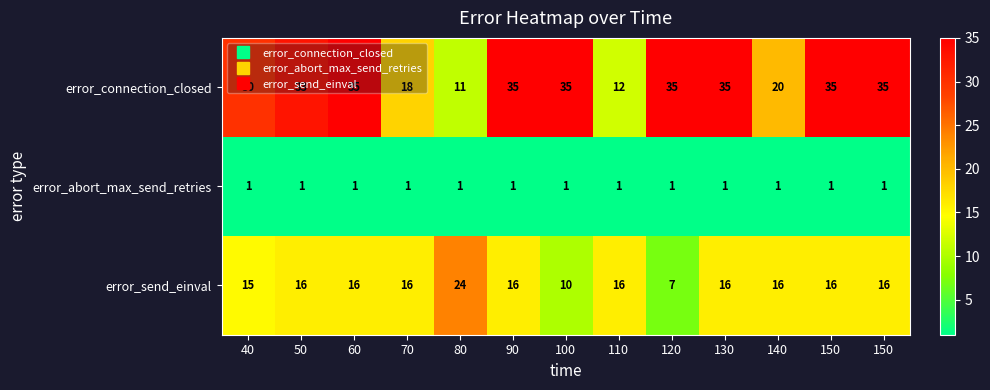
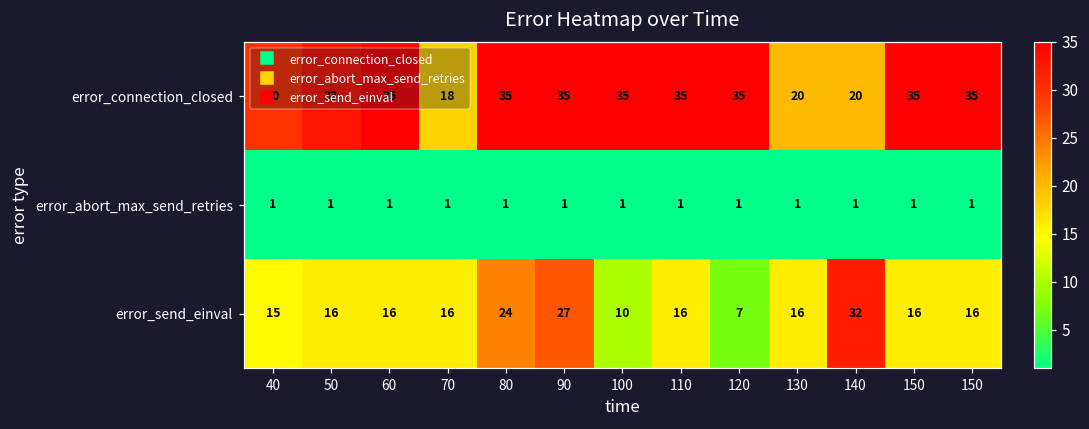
  {
    "error_connection_closed": {
-     "80": 11,
+     "80": 35,
      "90": 35,
      "100": 35,
-     "110": 12,
+     "110": 35,
      "120": 35,
-     "130": 35,
+     "130": 20,
      "140": 20
    },
    "error_abort_max_send_retries": {
      "40": 1,
      "50": 1,
      "60": 1,
      "70": 1,
      "80": 1,
      "90": 1,
      "100": 1,
      "110": 1,
      "120": 1,
      "130": 1,
      "140": 1
    },
    "error_send_einval": {
      "40": 15,
      "50": 16,
      "60": 16,
      "70": 16,
      "80": 24,
-     "90": 16,
+     "90": 27,
      "100": 10,
      "110": 16,
      "120": 7,
      "130": 16,
-     "140": 16
+     "140": 32
    }
  }
